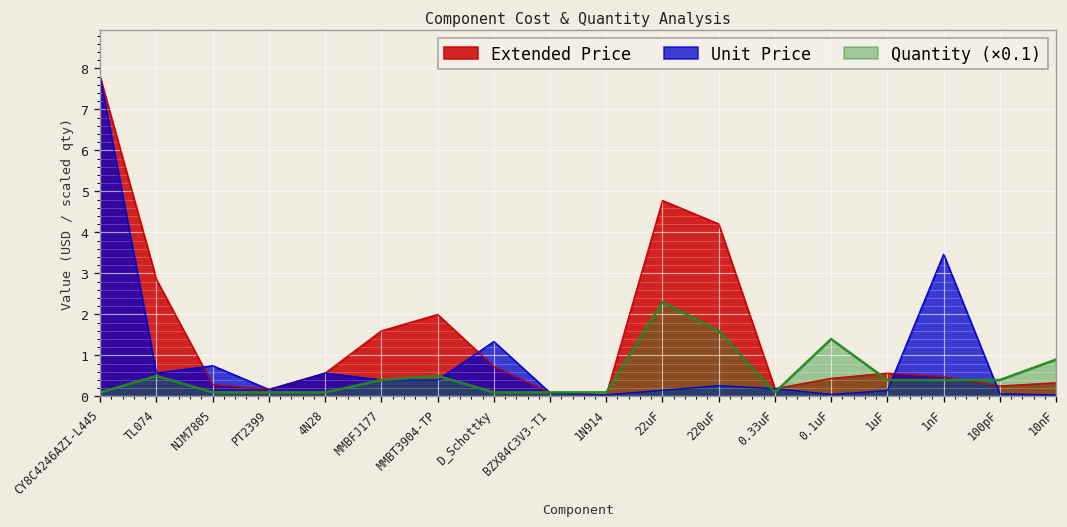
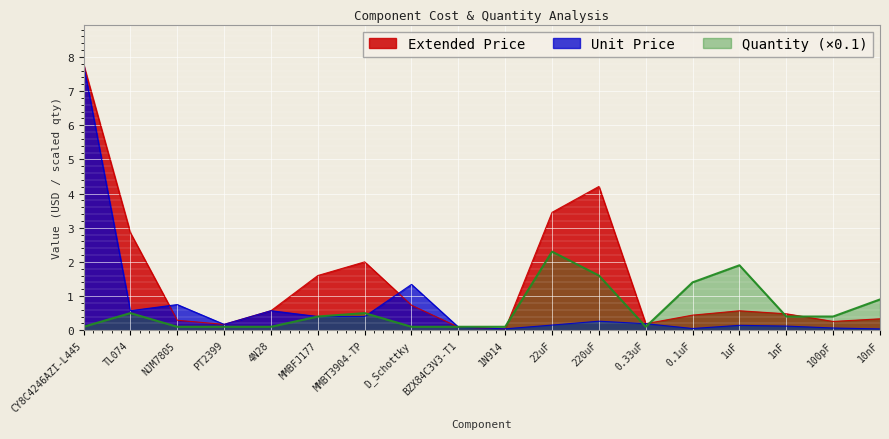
  {
    "Extended Price": {
      "TL074": 2.9,
      "NJM7805": 0.3,
      "MMBFJ177": 1.6,
      "MMBT3904-TP": 2.0,
      "D_Schottky": 0.7,
-     "22uF": 4.8,
+     "22uF": 3.5,
      "220uF": 4.2,
      "0.1uF": 0.4,
      "1uF": 0.6,
      "1nF": 0.5,
      "100pF": 0.3,
      "10nF": 0.3
    },
    "Unit Price": {
      "NJM7805": 0.8,
      "MMBT3904-TP": 0.4,
      "D_Schottky": 1.3,
      "22uF": 0.2,
      "220uF": 0.3,
      "0.1uF": 0.0,
      "1uF": 0.1,
-     "1nF": 3.5,
+     "1nF": 0.1,
      "100pF": 0.1,
      "10nF": 0.0
    },
    "Quantity (×0.1)": {
      "CY8C4246AZI-L445": 0.1,
      "NJM7805": 0.1,
      "4N28": 0.1,
      "MMBT3904-TP": 0.5,
      "D_Schottky": 0.1,
      "22uF": 2.3,
      "220uF": 1.6,
      "0.33uF": 0.1,
      "0.1uF": 1.4,
-     "1uF": 0.4,
+     "1uF": 1.9,
      "1nF": 0.4,
      "100pF": 0.4,
      "10nF": 0.9
    }
  }
